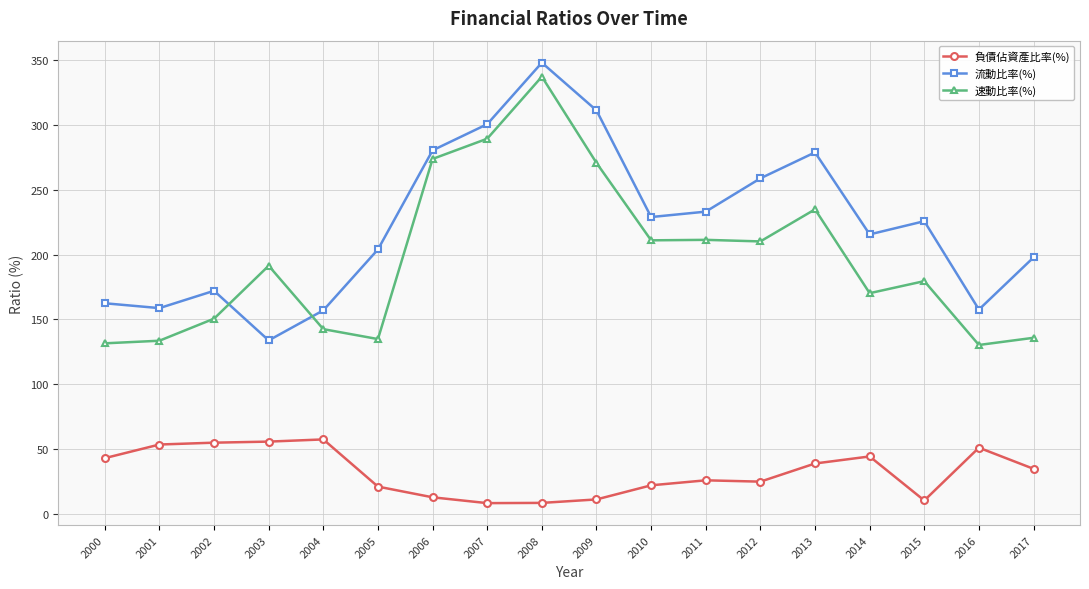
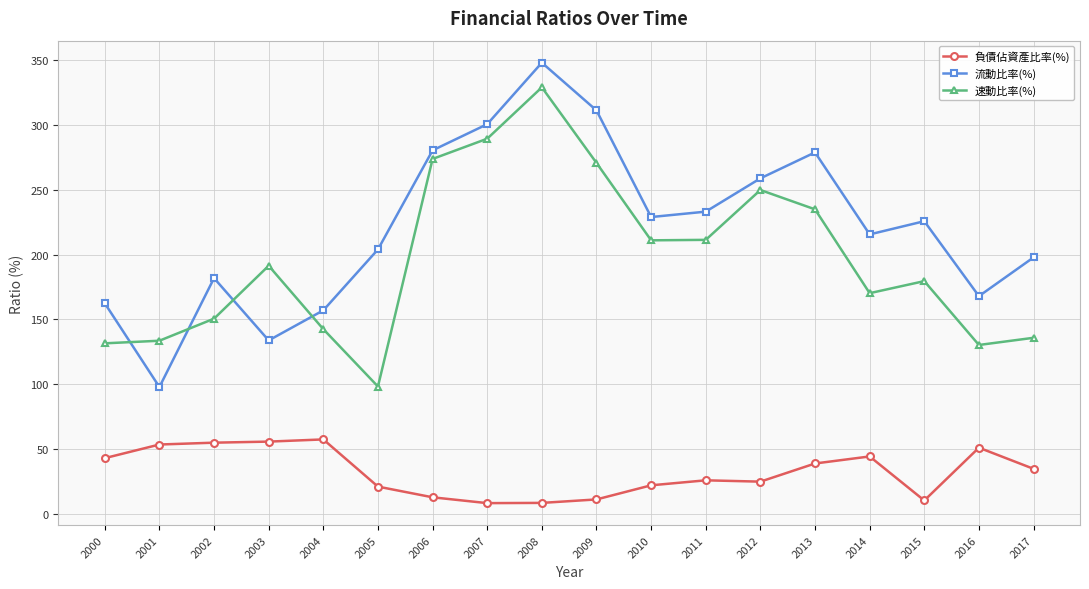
  {
    "負債佔資產比率(%)": {
      "2000": 43,
      "2001": 54,
      "2002": 55,
      "2003": 56,
      "2004": 58,
      "2005": 21,
      "2006": 13,
      "2007": 8,
      "2008": 9,
      "2009": 11,
      "2010": 22,
      "2011": 26,
      "2012": 25,
      "2013": 39,
      "2014": 44,
      "2015": 10,
      "2016": 51,
      "2017": 35
    },
    "流動比率(%)": {
      "2000": 162,
-     "2001": 159,
-     "2002": 172,
+     "2001": 98,
+     "2002": 182,
      "2003": 134,
      "2004": 157,
      "2005": 204,
      "2006": 280,
      "2007": 300,
      "2008": 348,
      "2009": 311,
      "2010": 229,
      "2011": 233,
      "2012": 259,
      "2013": 279,
      "2014": 216,
      "2015": 226,
-     "2016": 158,
+     "2016": 168,
      "2017": 198
    },
    "速動比率(%)": {
      "2000": 132,
      "2001": 134,
      "2002": 151,
      "2003": 191,
      "2004": 142,
-     "2005": 135,
+     "2005": 98,
      "2006": 274,
      "2007": 289,
-     "2008": 337,
+     "2008": 329,
      "2009": 271,
      "2010": 211,
      "2011": 211,
-     "2012": 210,
+     "2012": 250,
      "2013": 235,
      "2014": 170,
      "2015": 179,
      "2016": 130,
      "2017": 136
    }
  }
